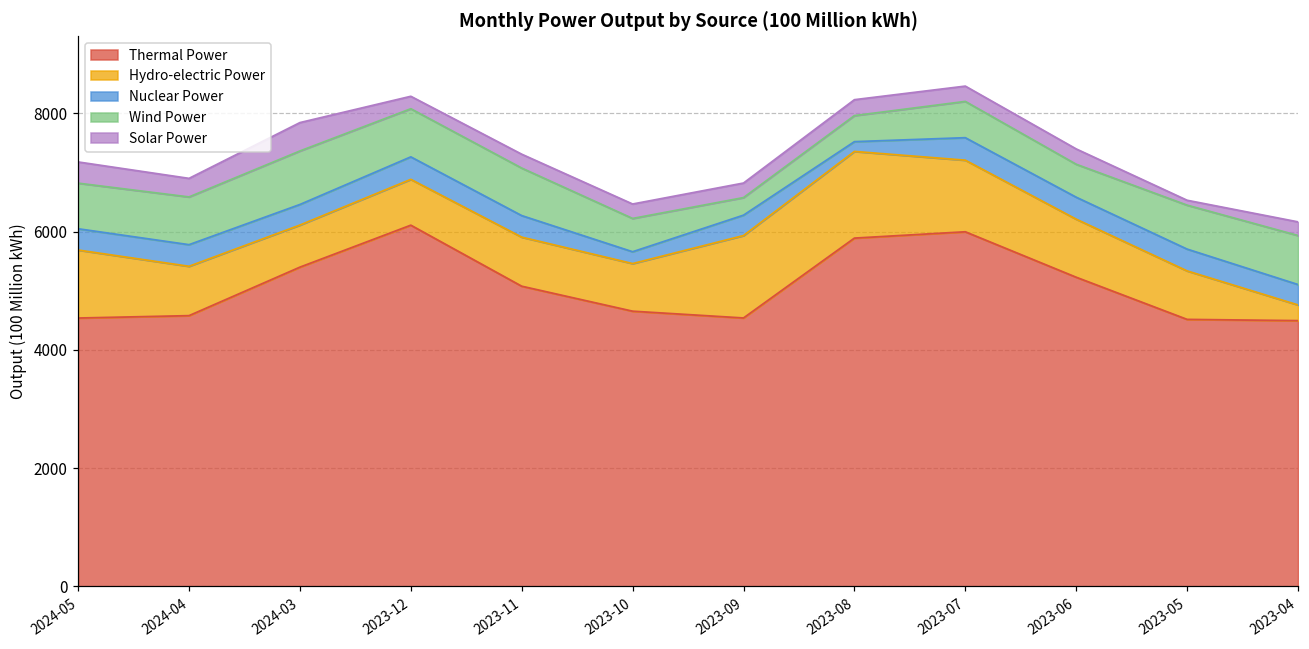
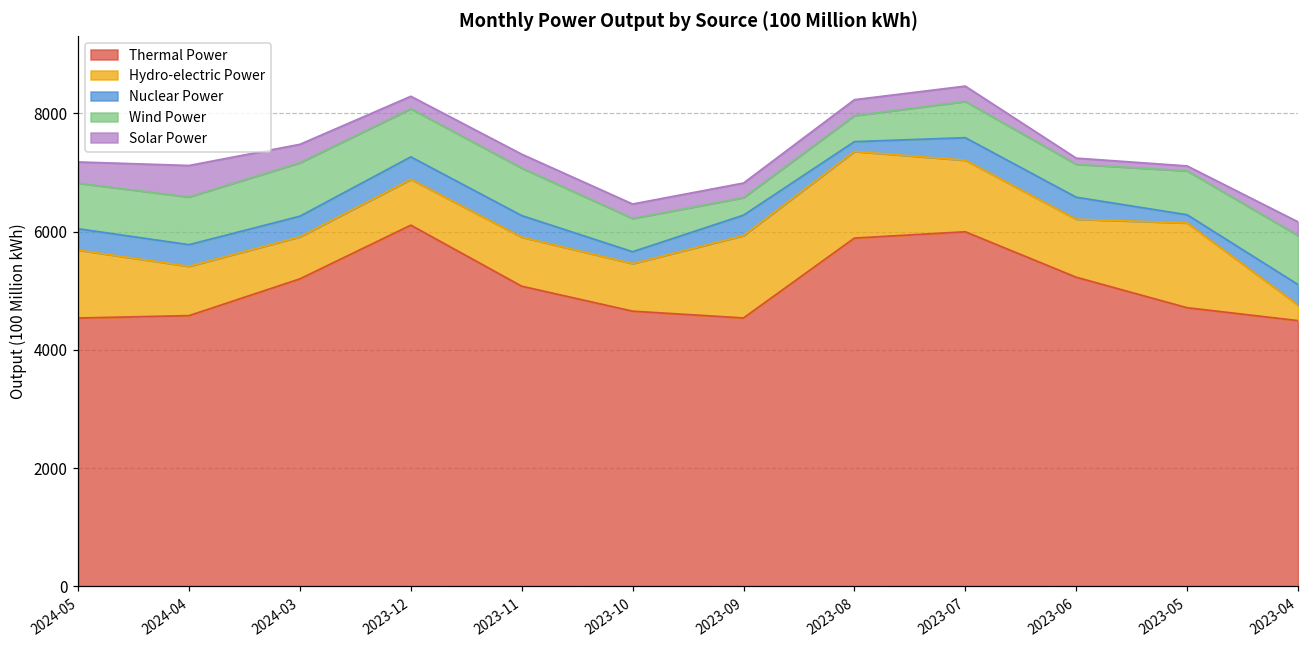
  {
    "Thermal Power": {
      "2024-05": 4500,
      "2024-04": 4600,
-     "2024-03": 5400,
+     "2024-03": 5200,
      "2023-12": 6100,
      "2023-11": 5100,
      "2023-10": 4700,
      "2023-09": 4500,
      "2023-08": 5900,
      "2023-07": 6000,
      "2023-06": 5200,
-     "2023-05": 4500,
+     "2023-05": 4700,
      "2023-04": 4500
    },
    "Hydro-electric Power": {
      "2024-05": 1100,
      "2024-04": 800,
      "2024-03": 700,
      "2023-12": 800,
      "2023-11": 800,
      "2023-10": 800,
      "2023-09": 1400,
      "2023-08": 1500,
      "2023-07": 1200,
      "2023-06": 1000,
-     "2023-05": 800,
+     "2023-05": 1400,
      "2023-04": 300
    },
    "Nuclear Power": {
      "2024-05": 400,
      "2024-04": 400,
      "2024-03": 300,
      "2023-12": 400,
      "2023-11": 400,
      "2023-10": 200,
      "2023-09": 300,
      "2023-08": 200,
      "2023-07": 400,
      "2023-06": 400,
-     "2023-05": 400,
+     "2023-05": 100,
      "2023-04": 300
    },
    "Wind Power": {
      "2024-05": 800,
      "2024-04": 800,
      "2024-03": 900,
      "2023-12": 800,
      "2023-11": 800,
      "2023-10": 600,
      "2023-09": 300,
      "2023-08": 400,
      "2023-07": 600,
      "2023-06": 600,
      "2023-05": 700,
      "2023-04": 800
    },
    "Solar Power": {
      "2024-05": 400,
-     "2024-04": 300,
-     "2024-03": 500,
+     "2024-04": 500,
+     "2024-03": 300,
      "2023-12": 200,
      "2023-11": 200,
      "2023-10": 200,
      "2023-09": 200,
      "2023-08": 300,
      "2023-07": 300,
-     "2023-06": 300,
+     "2023-06": 100,
      "2023-05": 100,
      "2023-04": 200
    }
  }
